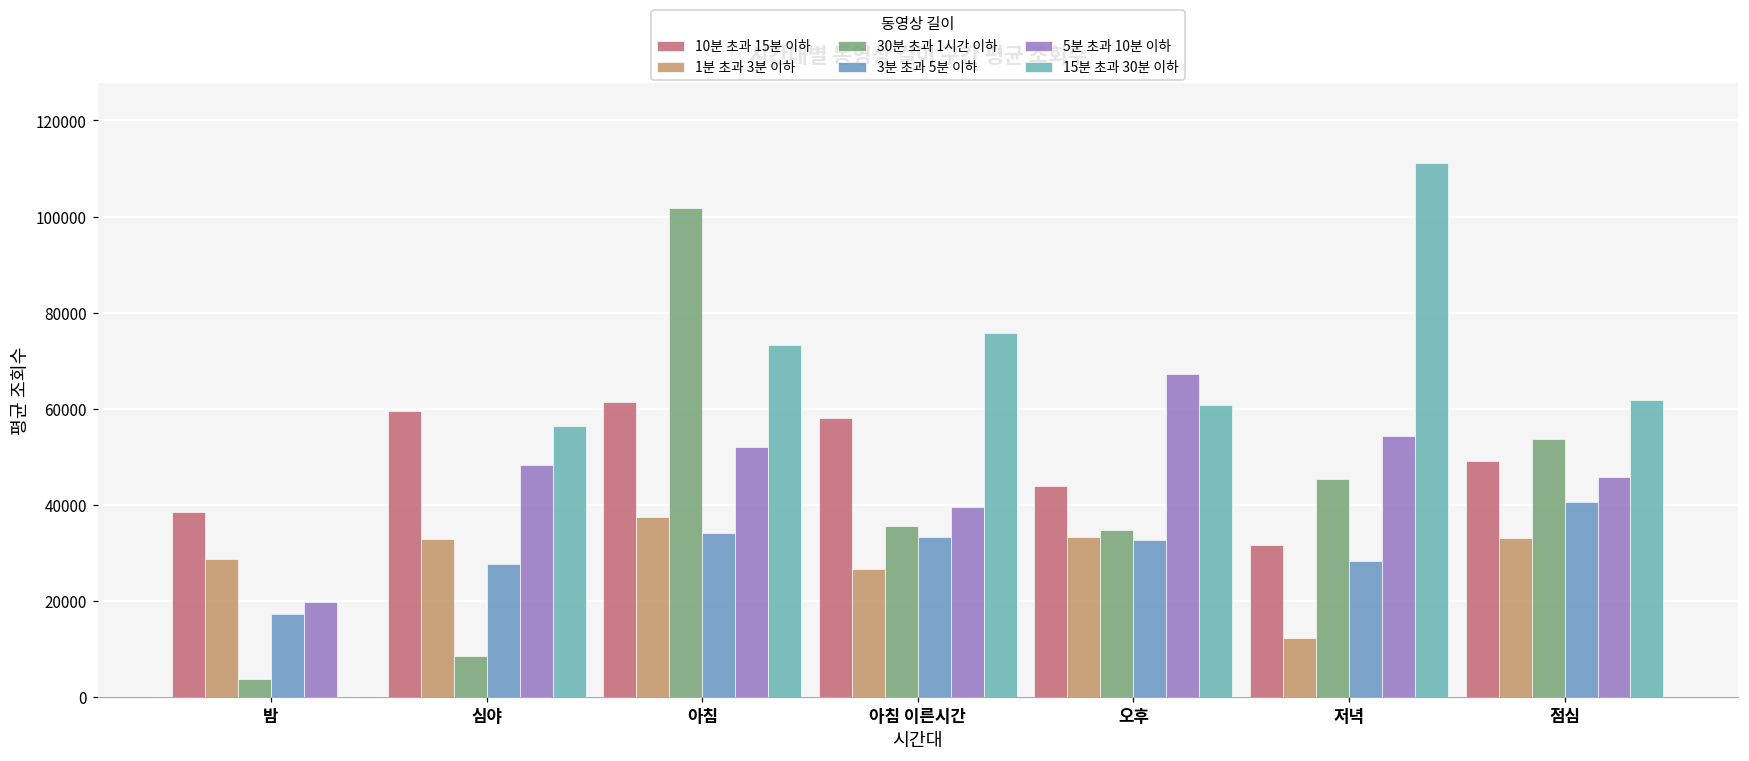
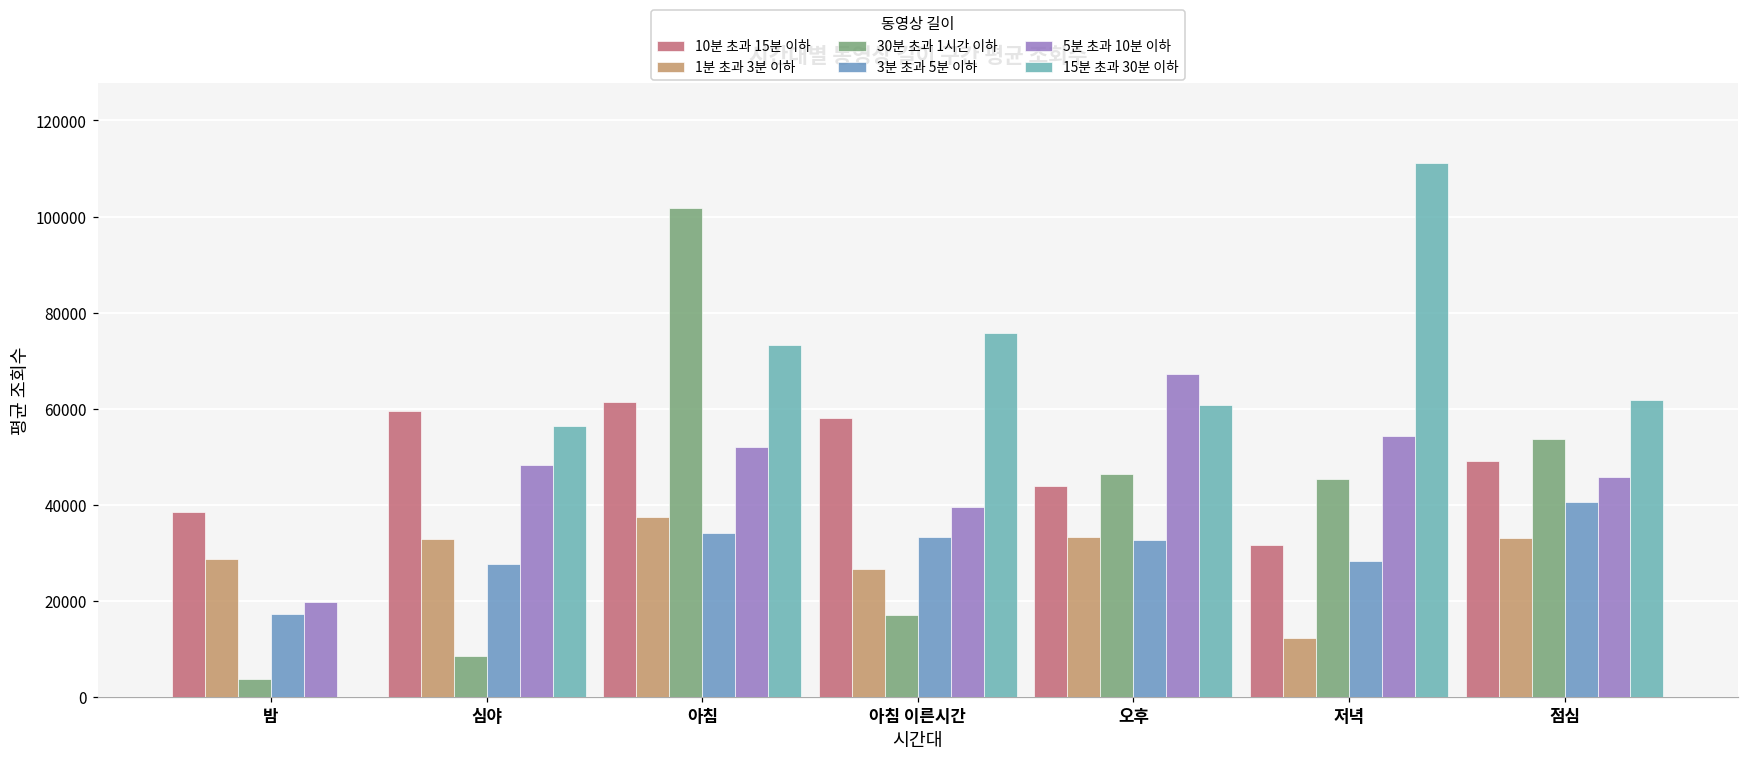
  {
    "30분 초과 1시간 이하": {
      "밤": 4000,
      "심야": 8000,
      "아침": 102000,
-     "아침 이른시간": 35000,
-     "오후": 35000,
+     "아침 이른시간": 17000,
+     "오후": 46000,
      "저녁": 45000,
      "점심": 54000
    }
  }
